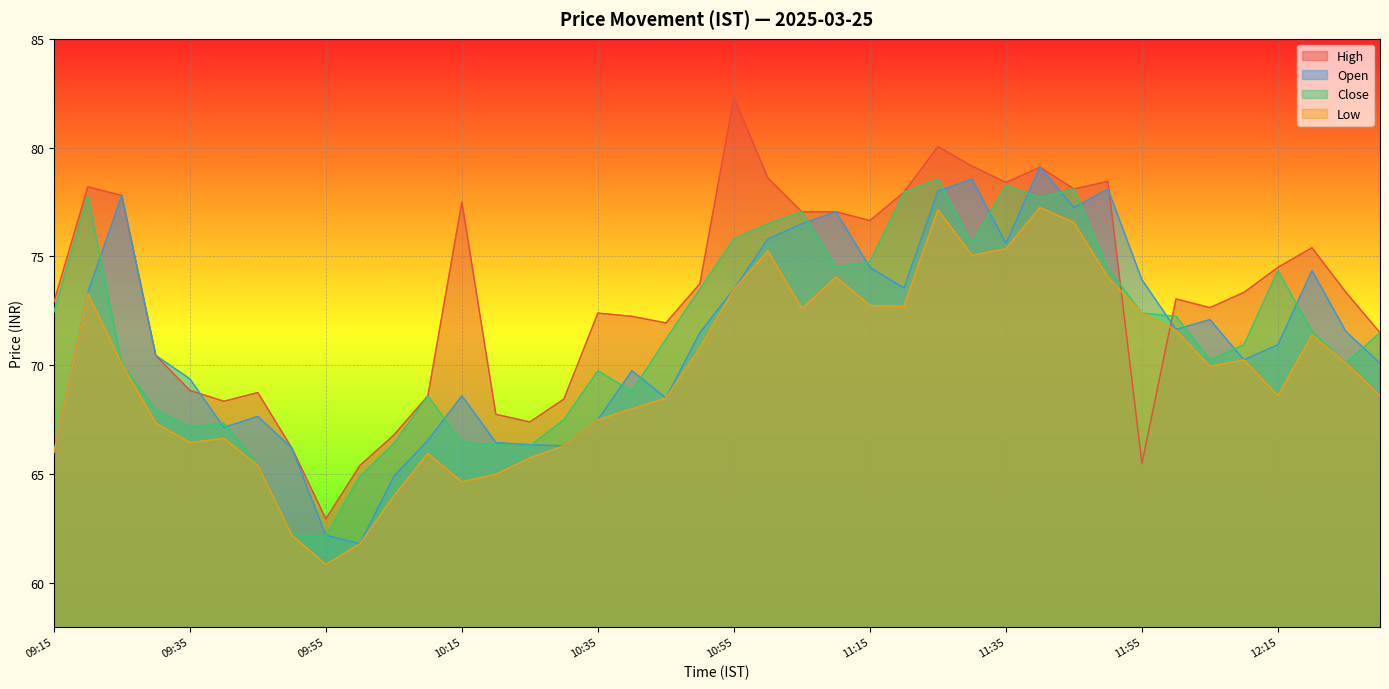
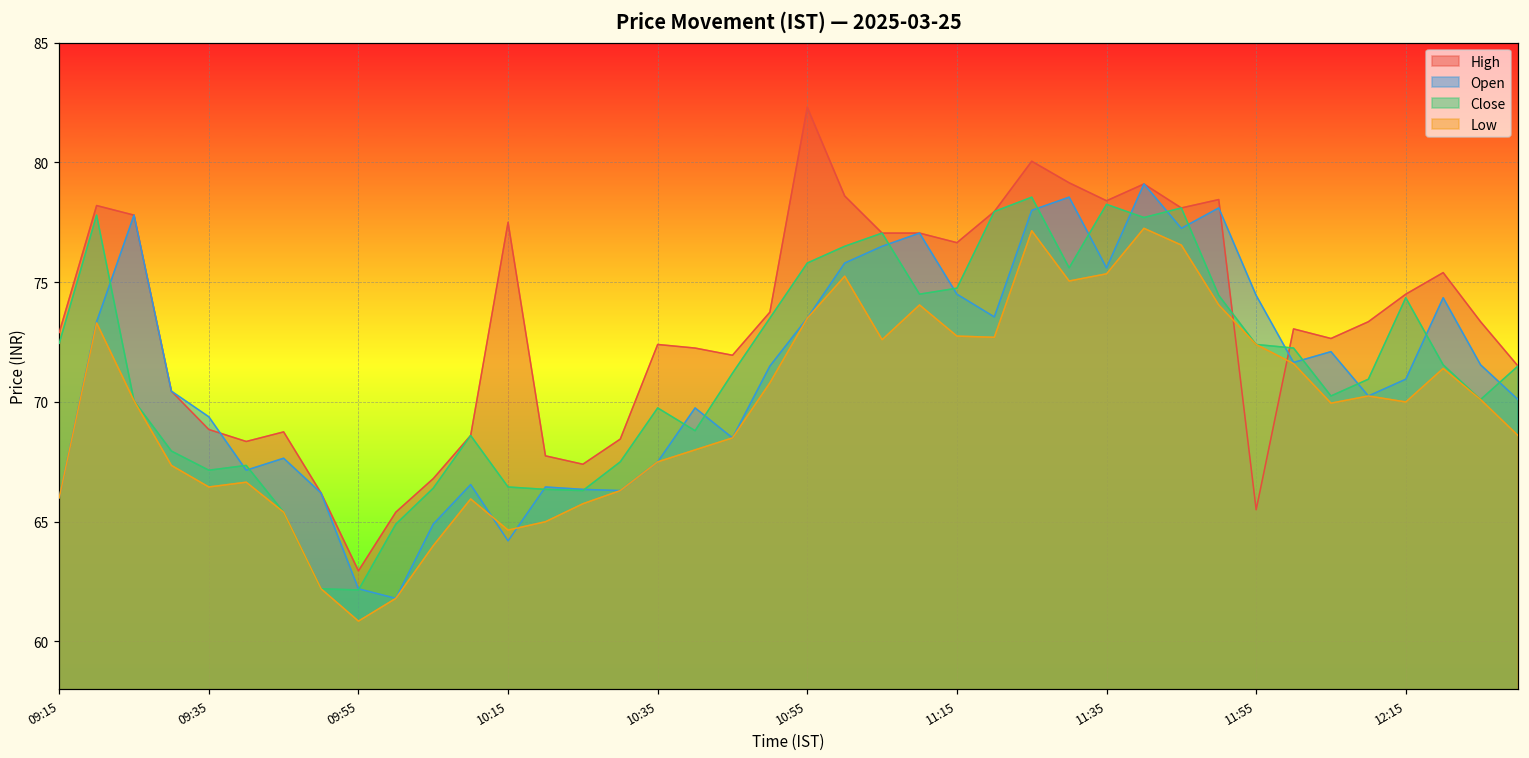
  {
    "High": {
      "09:15": 72.9,
      "09:35": 68.9,
      "09:55": 63.0,
      "10:15": 77.5,
      "10:35": 72.4,
      "10:55": 82.3,
      "11:15": 76.7,
      "11:35": 78.4,
      "11:55": 65.5,
      "12:15": 74.5
    },
    "Open": {
      "09:35": 69.4,
-     "10:15": 68.6,
+     "10:15": 64.2,
      "11:15": 74.5,
      "11:35": 75.6,
-     "11:55": 73.9,
+     "11:55": 74.5,
      "12:15": 71.0
    },
    "Close": {
      "09:15": 72.5,
      "09:35": 67.2,
      "10:15": 66.5,
      "10:35": 69.8,
      "10:55": 75.8,
      "11:15": 74.8,
      "11:35": 78.3,
      "12:15": 74.4
    },
    "Low": {
      "09:35": 66.5,
      "09:55": 60.9,
      "10:15": 64.7,
      "11:15": 72.8,
      "11:35": 75.4,
-     "12:15": 68.6
+     "12:15": 70.0
    }
  }
